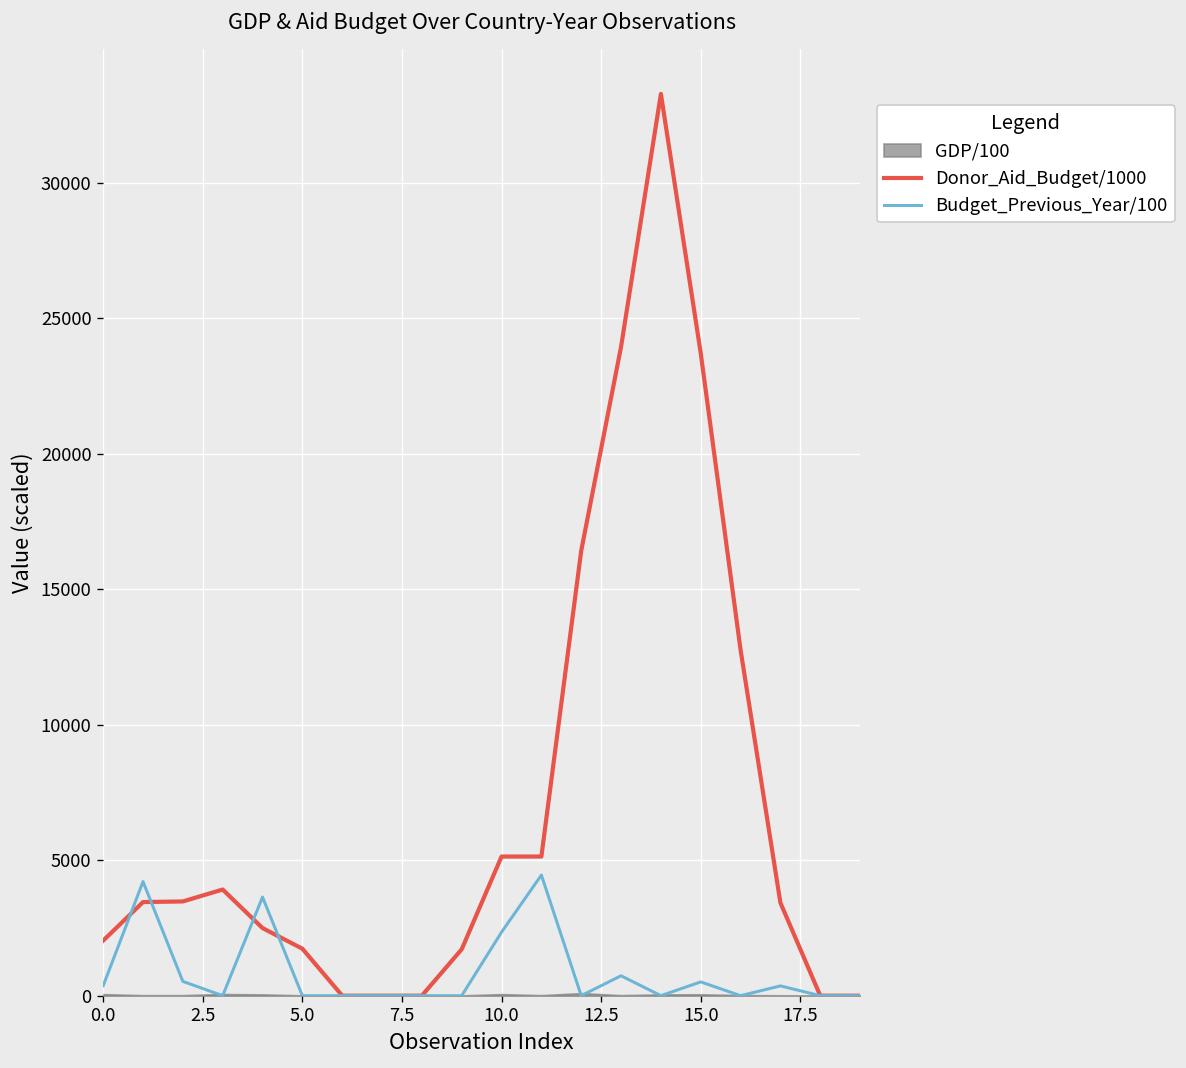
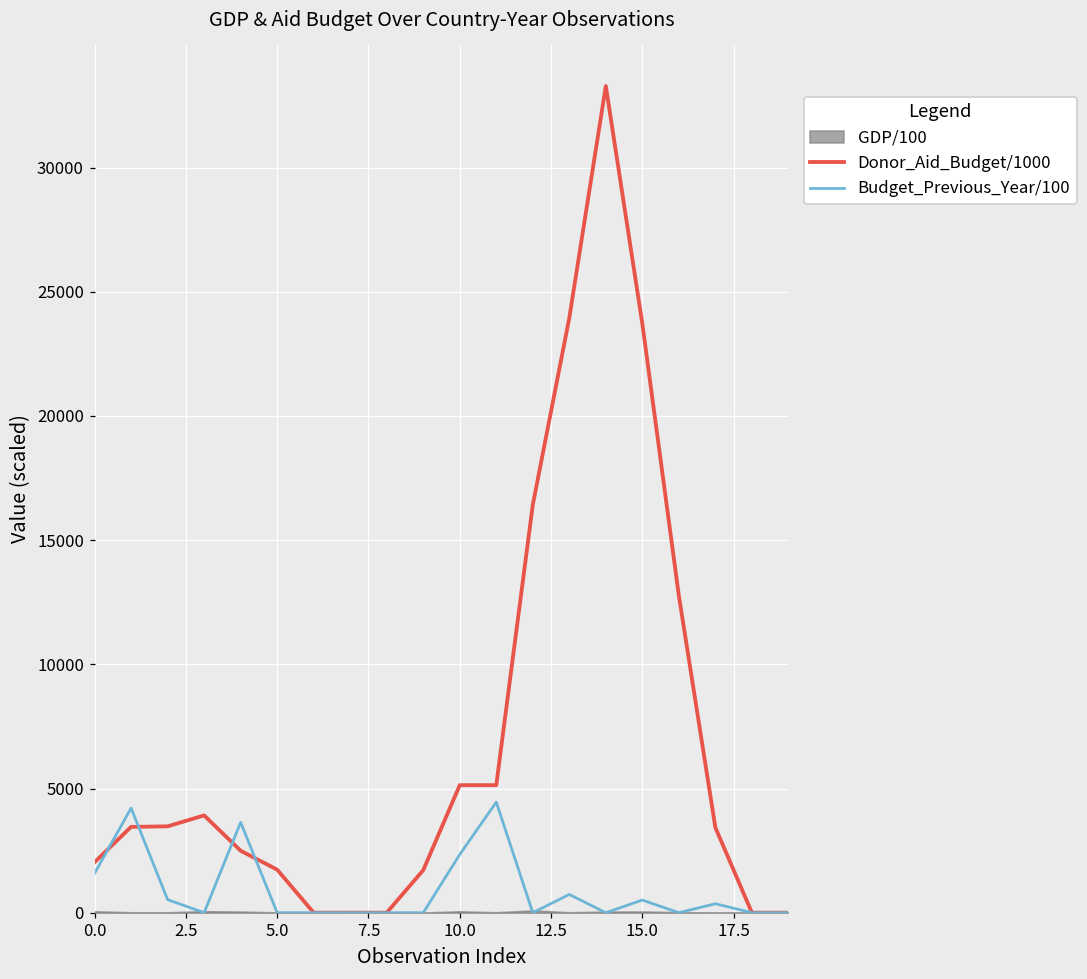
  {
    "Donor_Aid_Budget/1000": {
      "0.0": 2000,
      "5.0": 1700,
      "10.0": 5100,
      "15.0": 23700
    },
    "Budget_Previous_Year/100": {
-     "0.0": 400,
+     "0.0": 1600,
      "10.0": 2300,
      "15.0": 500
    }
  }
